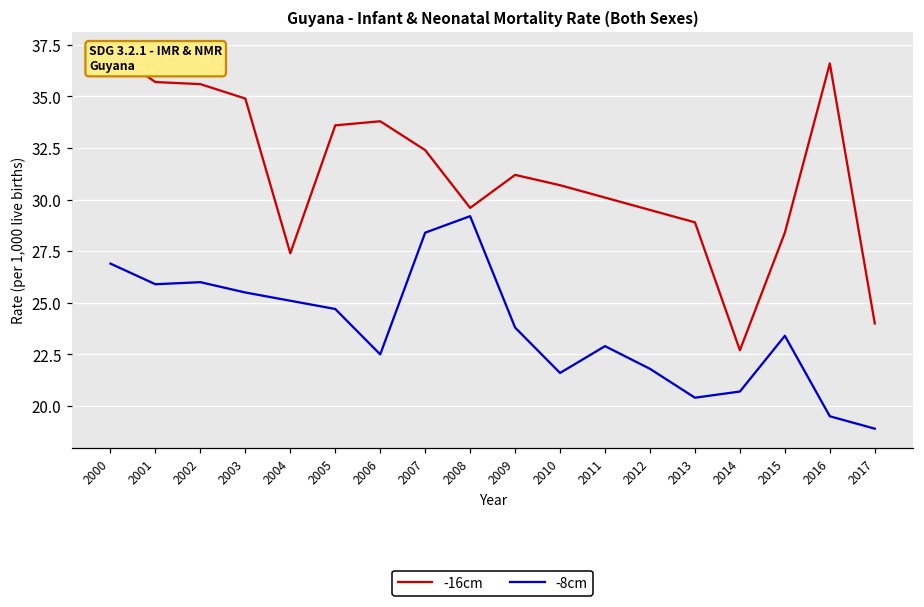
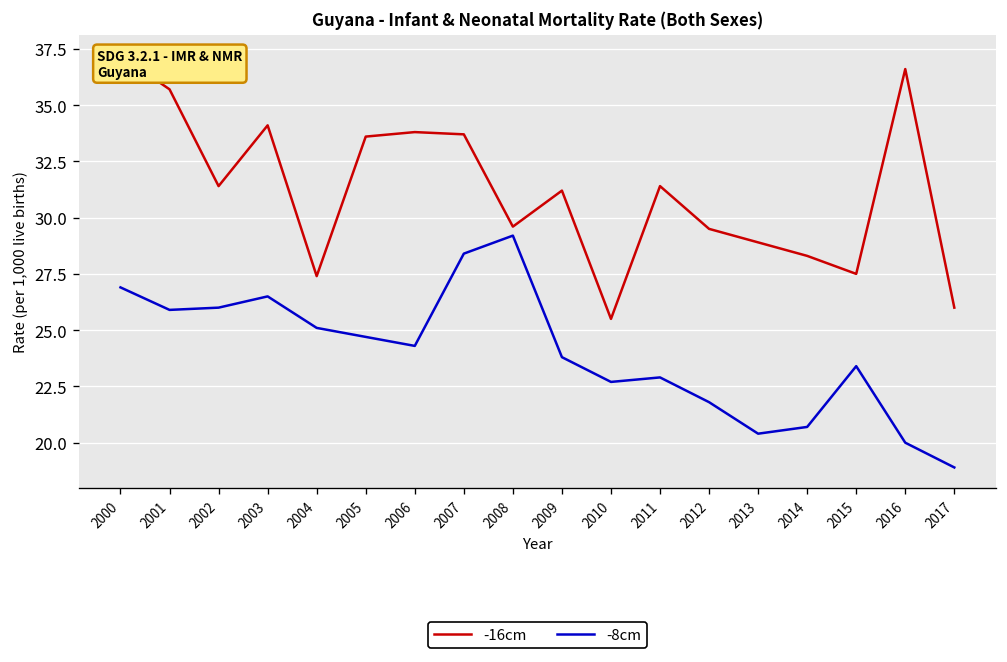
  {
    "-16cm": {
      "2001": 35.7,
-     "2002": 35.6,
-     "2003": 34.9,
+     "2002": 31.4,
+     "2003": 34.1,
      "2004": 27.4,
      "2005": 33.6,
      "2006": 33.8,
-     "2007": 32.4,
+     "2007": 33.7,
      "2008": 29.6,
      "2009": 31.2,
-     "2010": 30.7,
-     "2011": 30.1,
+     "2010": 25.5,
+     "2011": 31.4,
      "2012": 29.5,
      "2013": 28.9,
-     "2014": 22.7,
-     "2015": 28.4,
+     "2014": 28.3,
+     "2015": 27.5,
      "2016": 36.6,
-     "2017": 24
+     "2017": 26
    },
    "-8cm": {
      "2000": 26.9,
      "2001": 25.9,
      "2002": 26.0,
-     "2003": 25.5,
+     "2003": 26.5,
      "2004": 25.1,
      "2005": 24.7,
-     "2006": 22.5,
+     "2006": 24.3,
      "2007": 28.4,
      "2008": 29.2,
      "2009": 23.8,
-     "2010": 21.6,
+     "2010": 22.7,
      "2011": 22.9,
      "2012": 21.8,
      "2013": 20.4,
      "2014": 20.7,
      "2015": 23.4,
-     "2016": 19.5,
+     "2016": 20.0,
      "2017": 18.9
    }
  }
